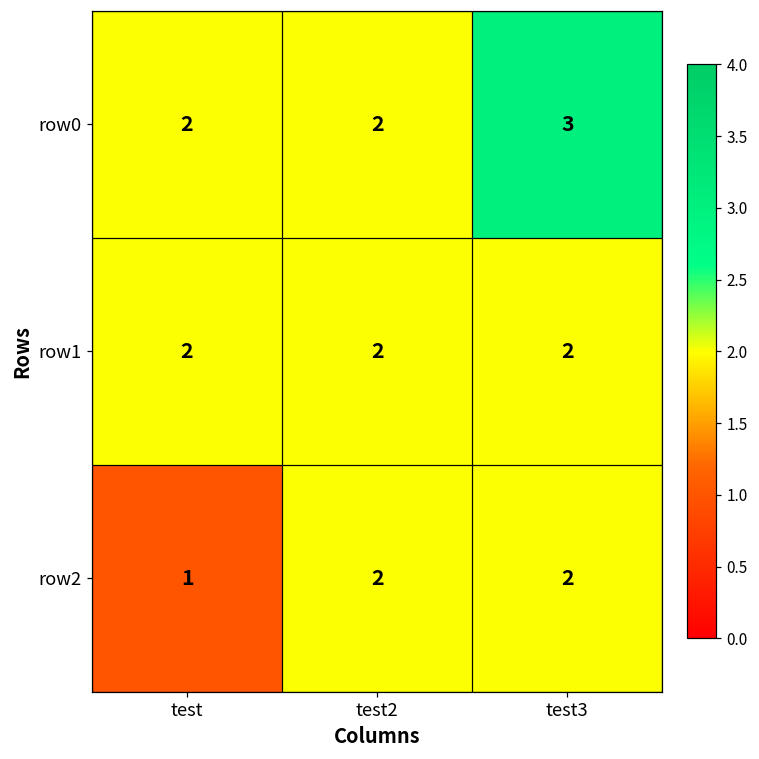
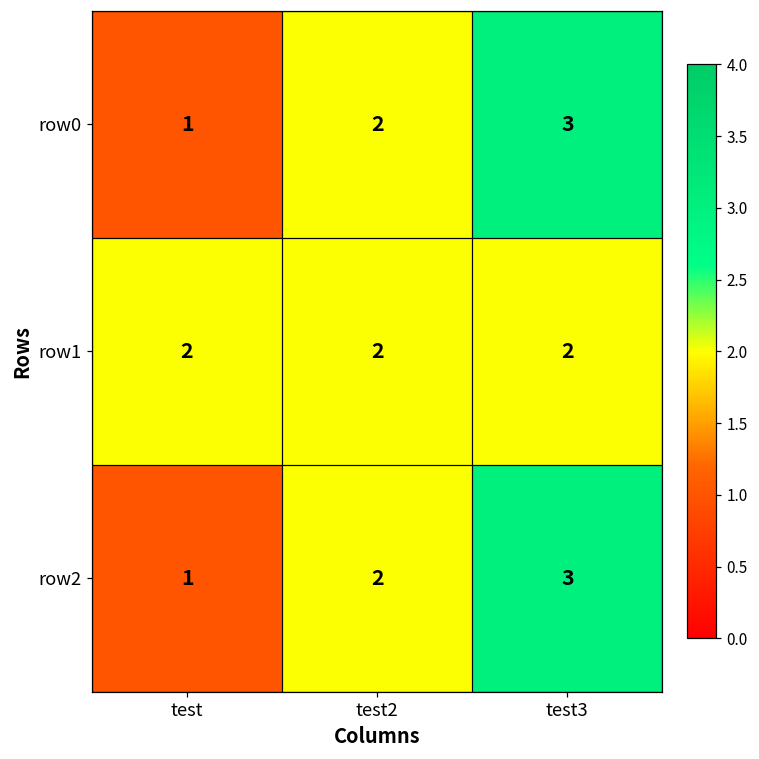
  {
    "row0": {
-     "test": 2,
+     "test": 1,
      "test2": 2,
      "test3": 3
    },
    "row1": {
      "test": 2,
      "test2": 2,
      "test3": 2
    },
    "row2": {
      "test": 1,
      "test2": 2,
-     "test3": 2
+     "test3": 3
    }
  }
